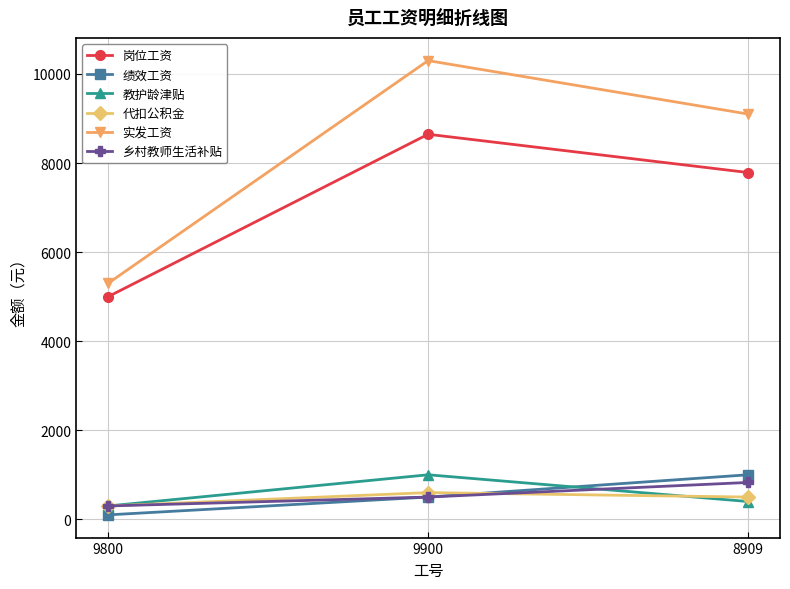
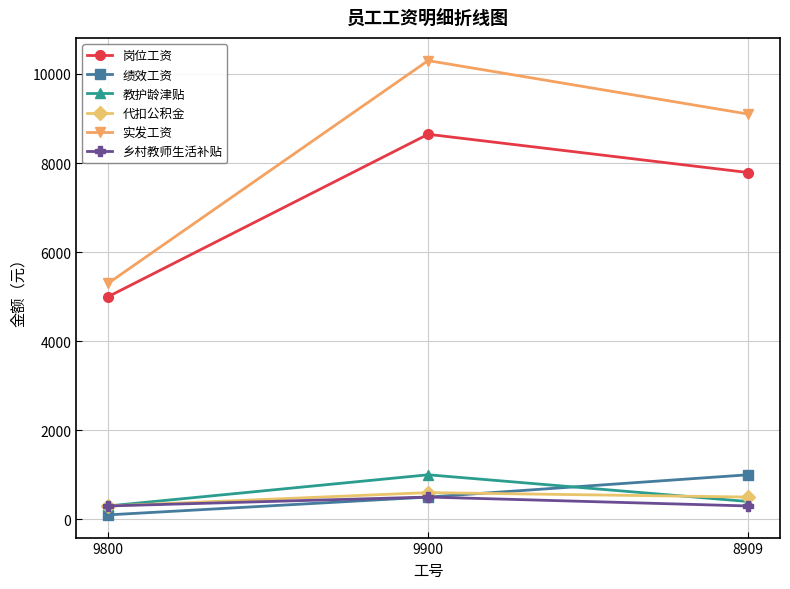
  {
    "岗位工资": {
      "9800": 5000,
      "9900": 8600,
      "8909": 7800
    },
    "乡村教师生活补贴": {
-     "8909": 800
+     "8909": 300
    }
  }
